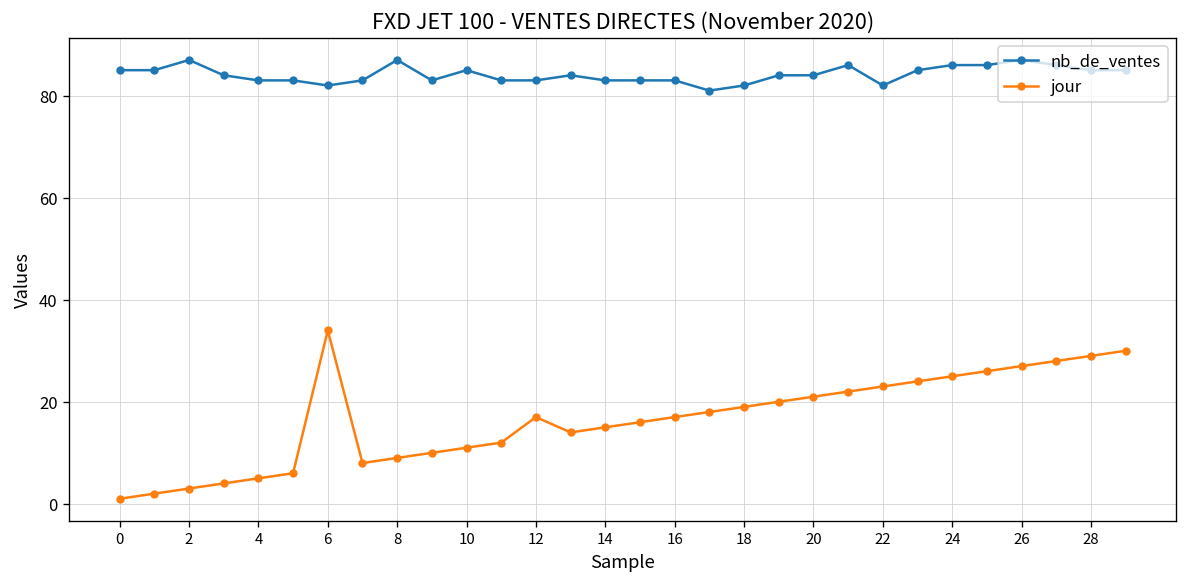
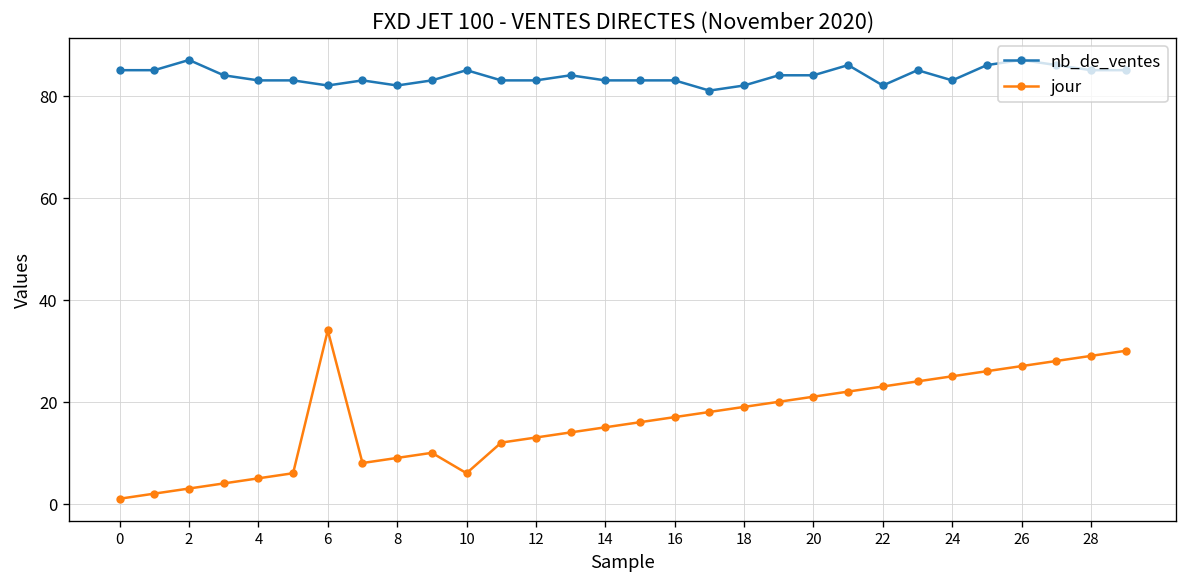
  {
    "nb_de_ventes": {
      "0": 85,
      "2": 87,
      "4": 83,
      "6": 82,
-     "8": 87,
+     "8": 82,
      "10": 85,
      "12": 83,
      "14": 83,
      "16": 83,
      "18": 82,
      "20": 84,
      "22": 82,
-     "24": 86
+     "24": 83
    },
    "jour": {
      "0": 1,
      "2": 3,
      "4": 5,
      "6": 34,
      "8": 9,
-     "10": 11,
-     "12": 17,
+     "10": 6,
+     "12": 13,
      "14": 15,
      "16": 17,
      "18": 19,
      "20": 21,
      "22": 23,
      "24": 25,
      "26": 27,
      "28": 29
    }
  }
